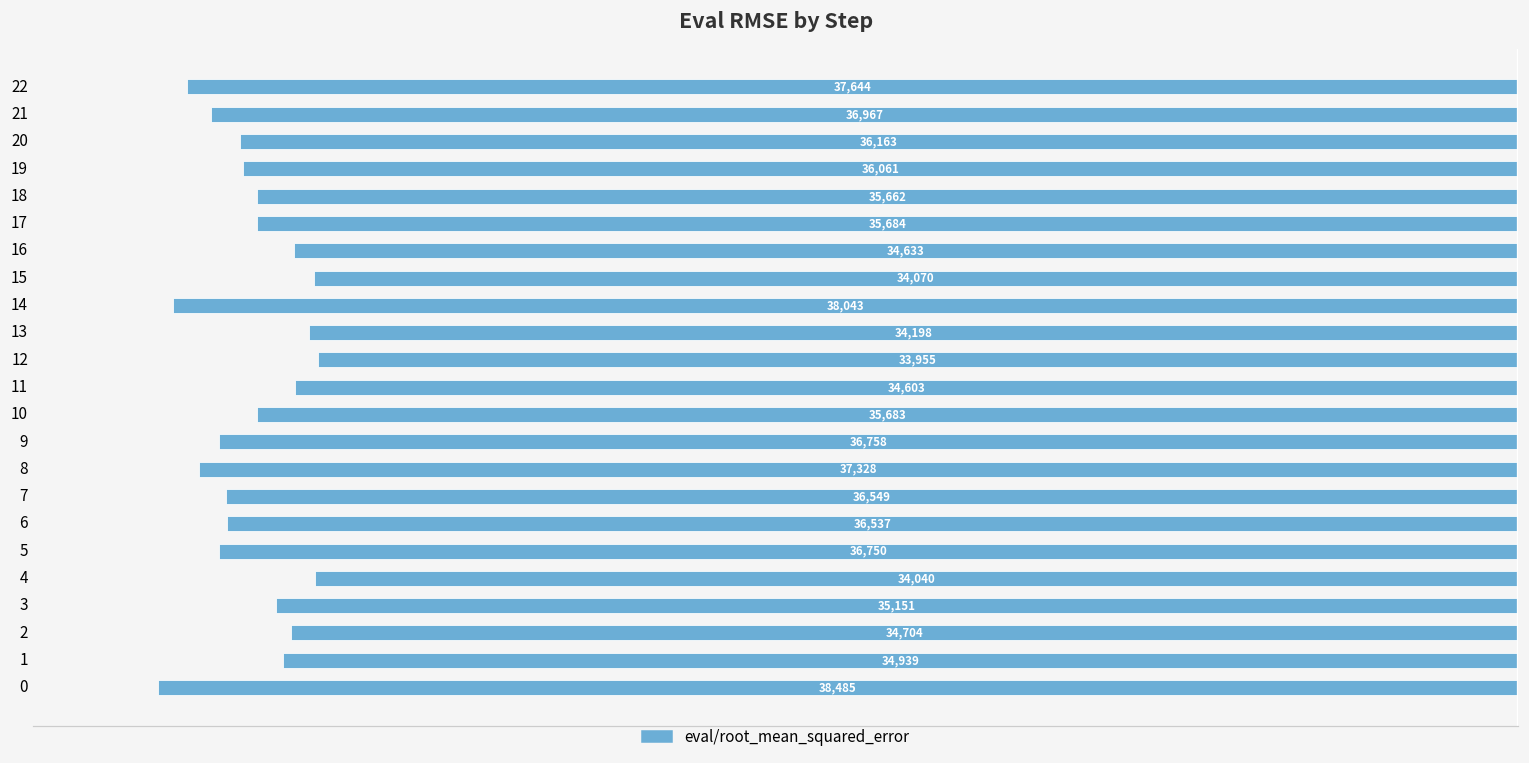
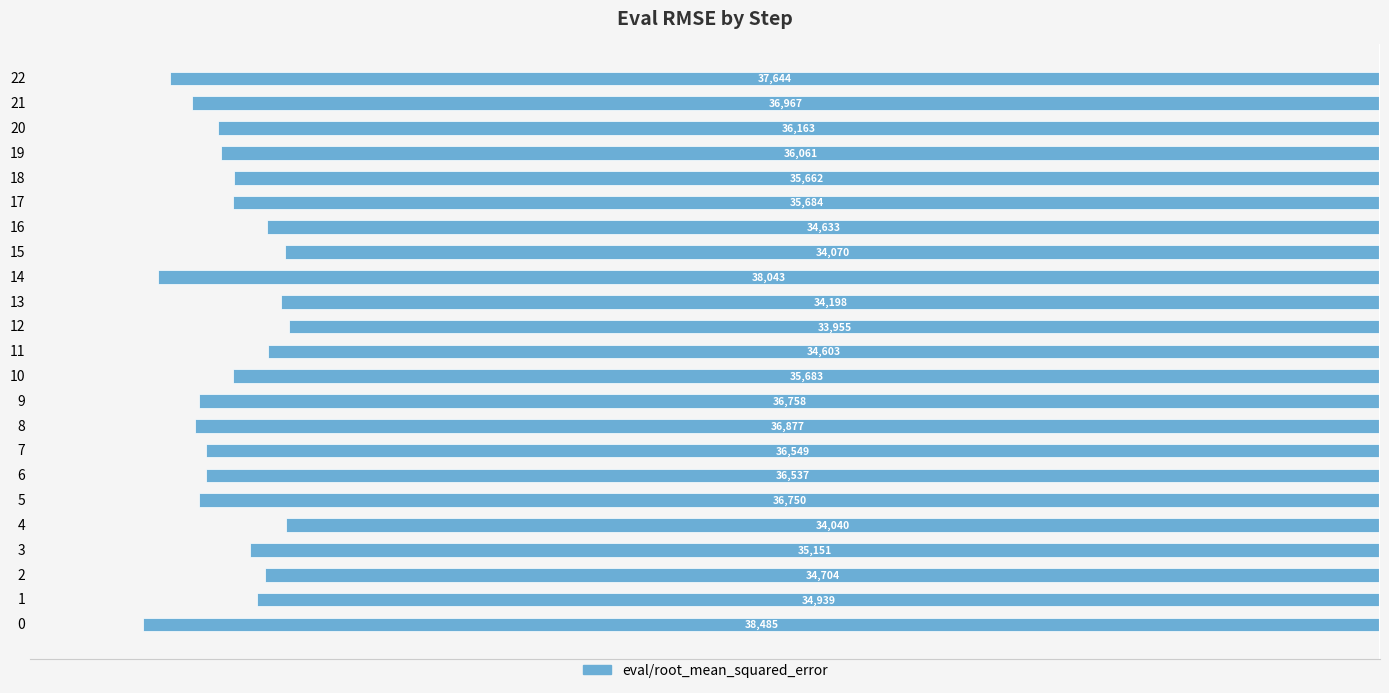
  {
-   "8": "37,328"
+   "8": "36,877"
  }
